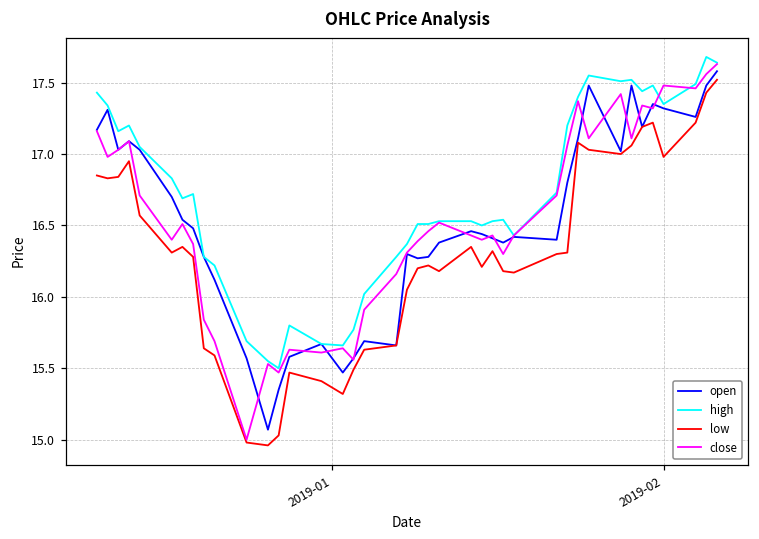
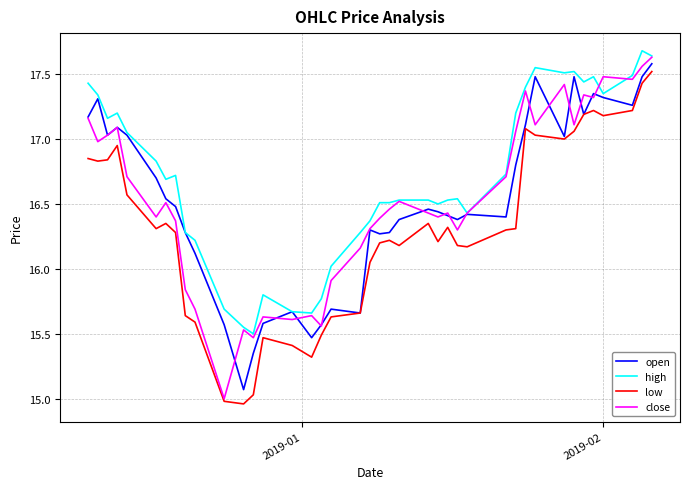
  {
    "open": {
      "2019-02": 17.32
    },
    "high": {
      "2019-02": 17.35
    },
    "low": {
-     "2019-02": 16.98
+     "2019-02": 17.18
    },
    "close": {
      "2019-02": 17.48
    }
  }
